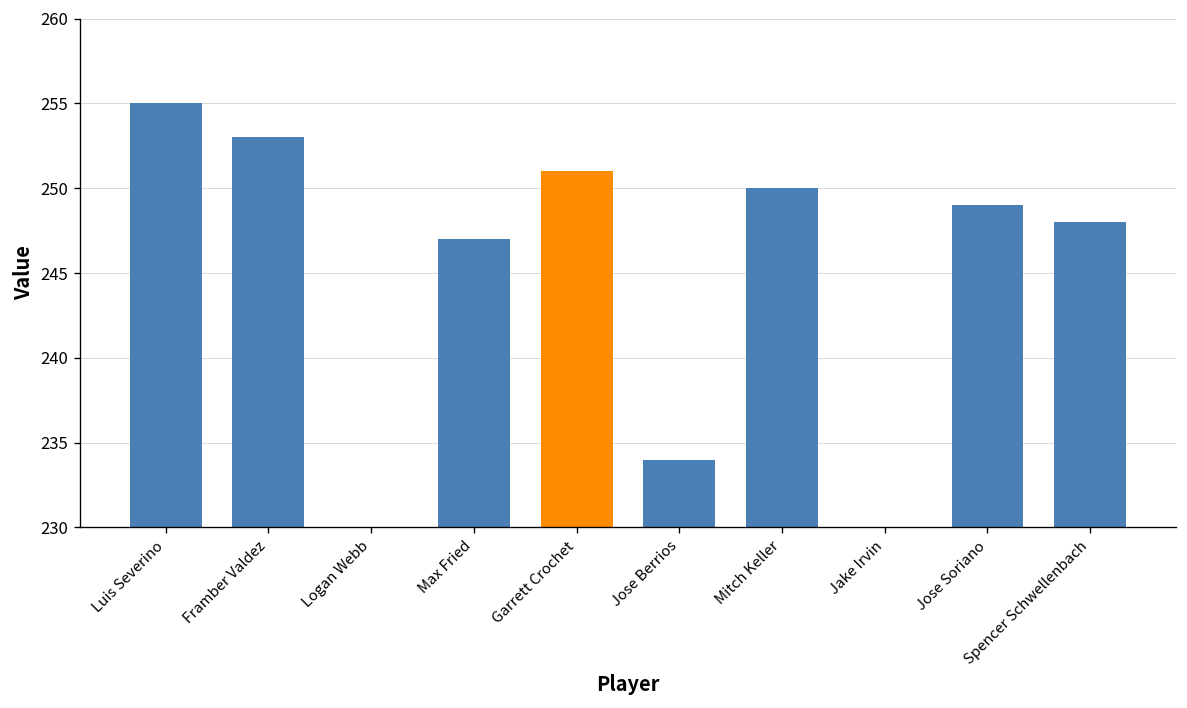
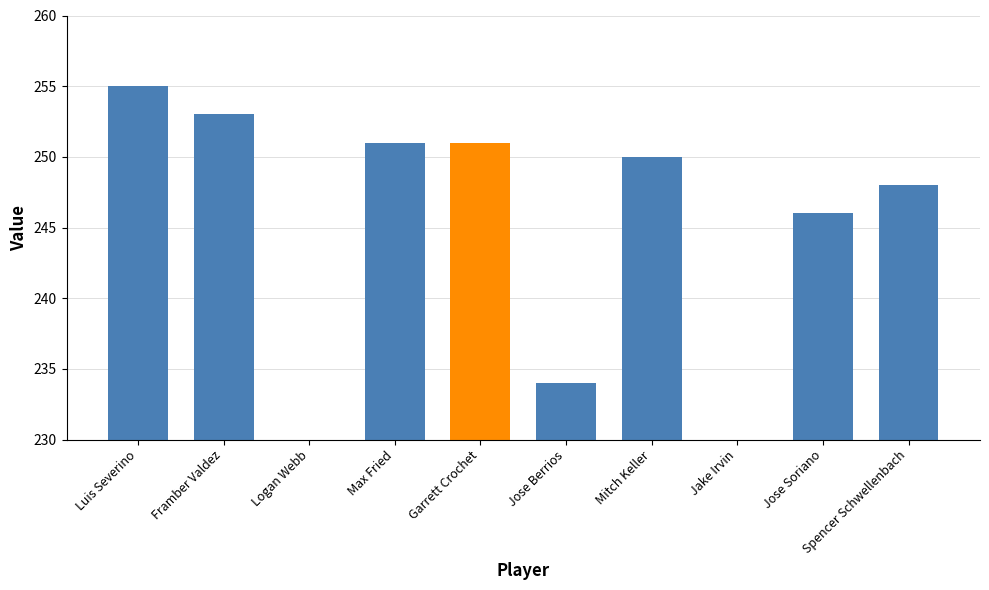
  {
    "Luis Severino": 255,
    "Framber Valdez": 253,
-   "Max Fried": 247,
+   "Max Fried": 251,
    "Garrett Crochet": 251,
    "Jose Berrios": 234,
    "Mitch Keller": 250,
-   "Jose Soriano": 249,
+   "Jose Soriano": 246,
    "Spencer Schwellenbach": 248
  }
